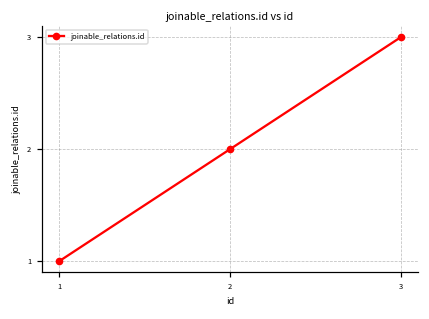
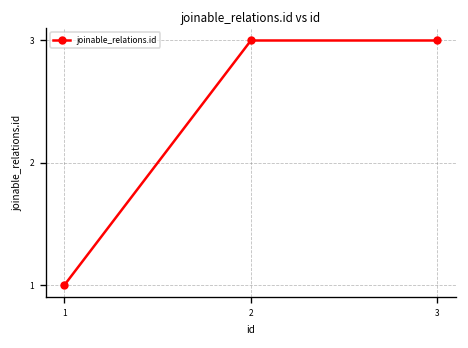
  {
    "1": 1,
-   "2": 2,
+   "2": 3,
    "3": 3
  }
